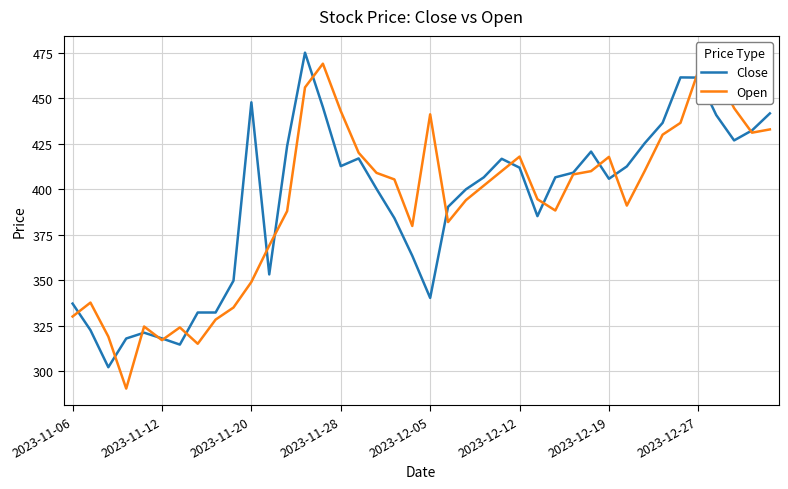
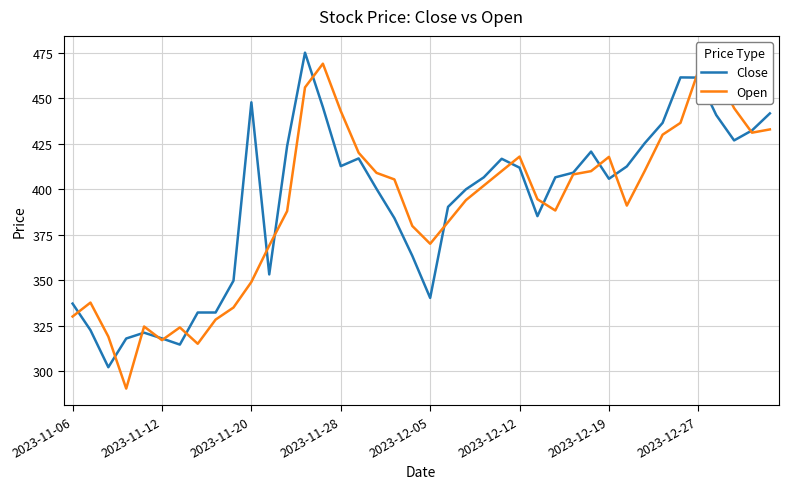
  {
    "Close": {
      "2023-11-06": 337,
      "2023-11-20": 448,
      "2023-11-28": 413,
      "2023-12-05": 340,
      "2023-12-12": 412,
      "2023-12-19": 406
    },
    "Open": {
      "2023-11-06": 330,
      "2023-11-20": 349,
      "2023-11-28": 443,
-     "2023-12-05": 441,
+     "2023-12-05": 370,
      "2023-12-12": 418,
      "2023-12-19": 418
    }
  }
